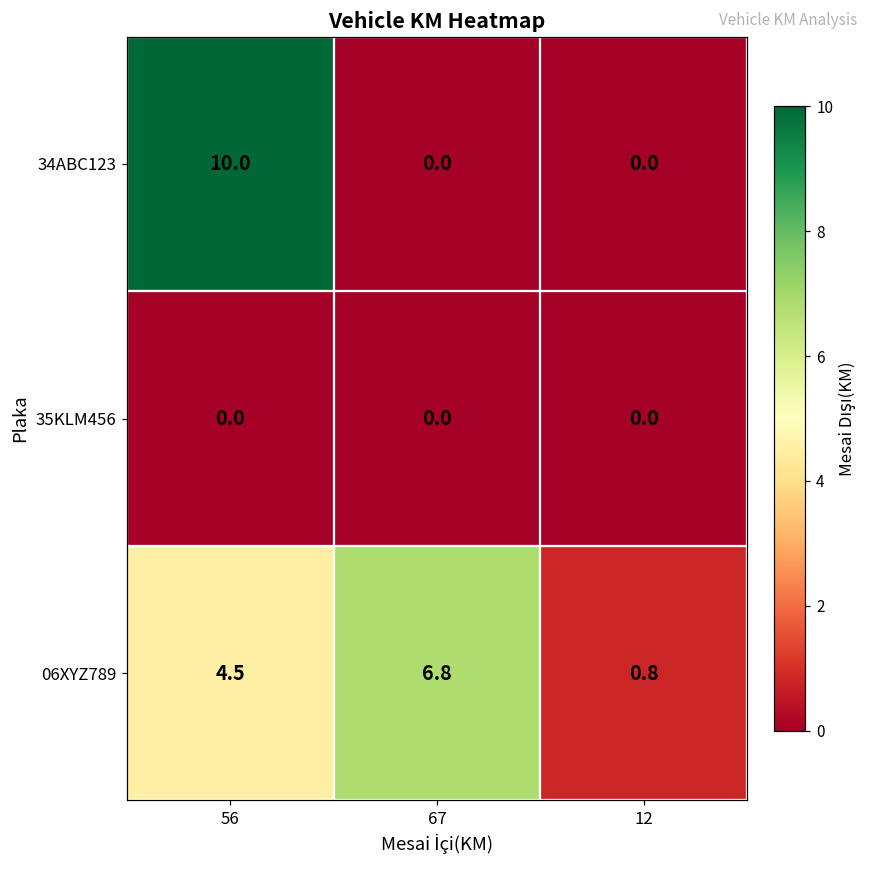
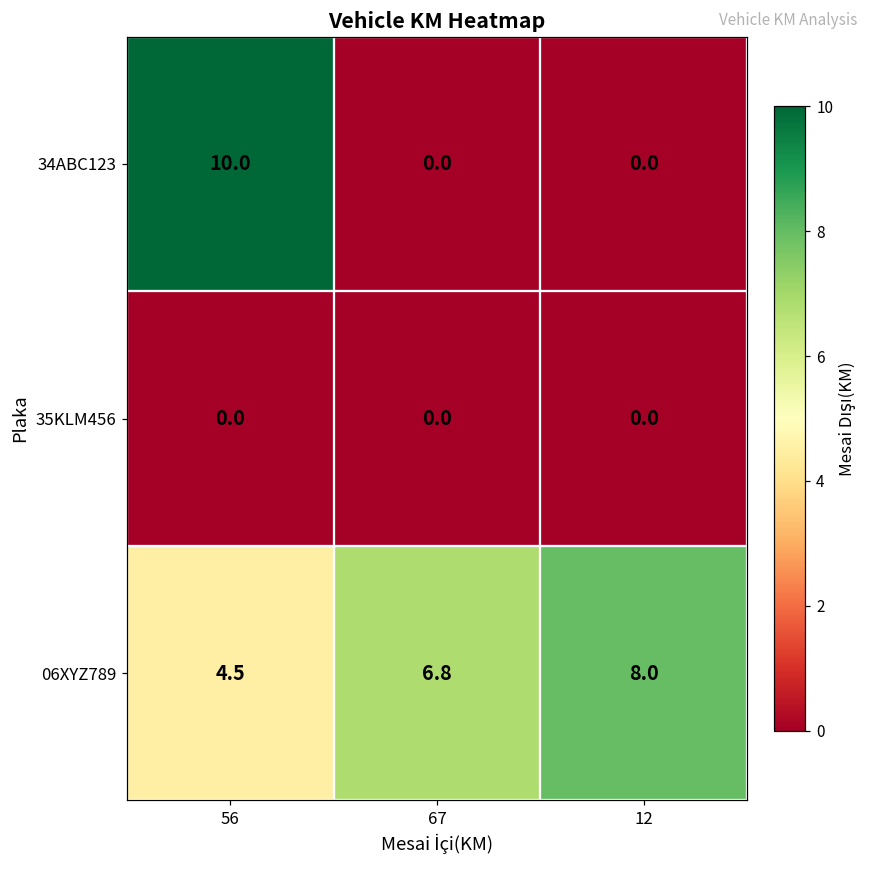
  {
    "34ABC123": {
      "56": 10.0,
      "67": 0.0,
      "12": 0.0
    },
    "35KLM456": {
      "56": 0.0,
      "67": 0.0,
      "12": 0.0
    },
    "06XYZ789": {
      "56": 4.5,
      "67": 6.8,
-     "12": 0.8
+     "12": 8.0
    }
  }
